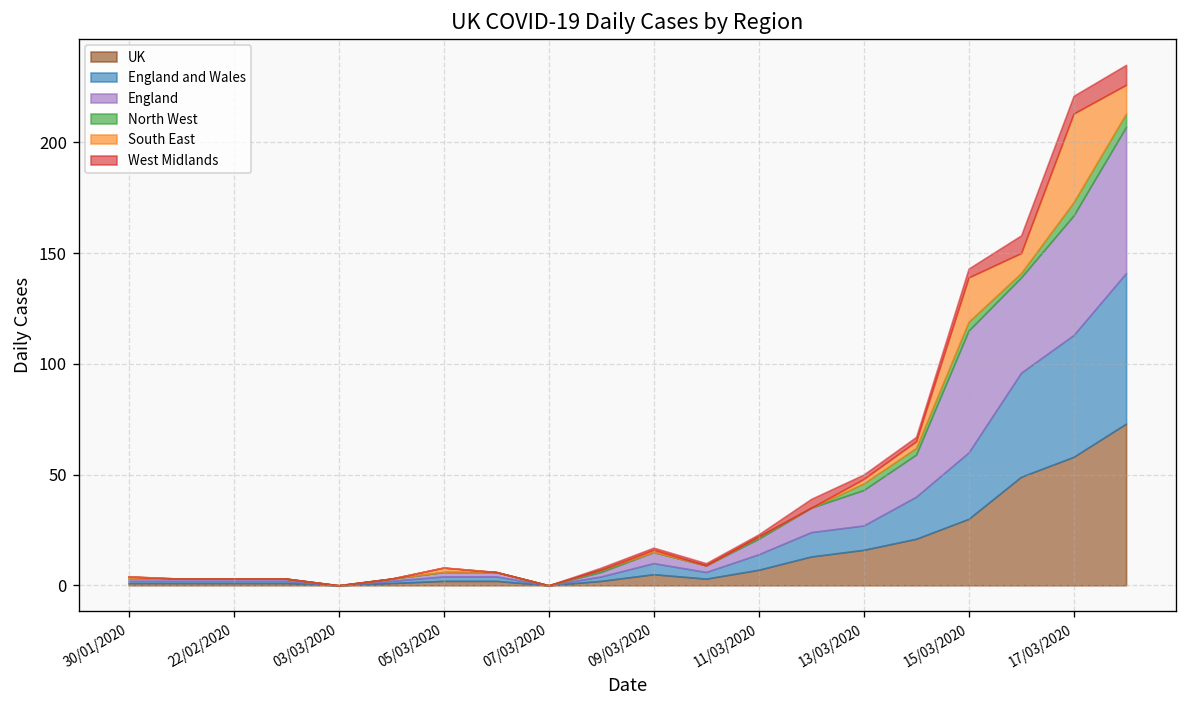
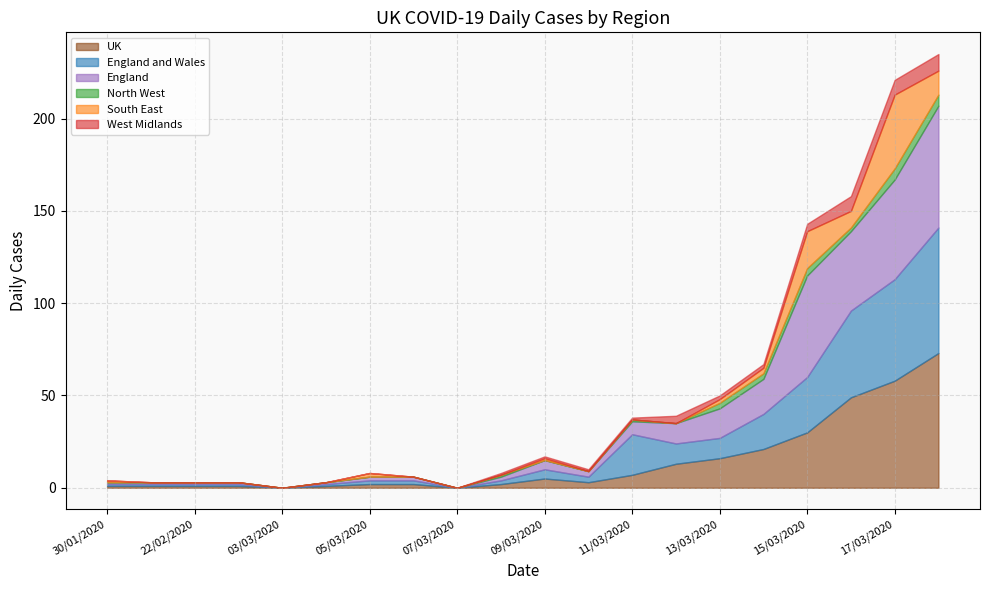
  {
    "UK": {
      "05/03/2020": 2,
      "09/03/2020": 5,
      "11/03/2020": 7,
      "13/03/2020": 16,
      "15/03/2020": 30,
      "17/03/2020": 58
    },
    "England and Wales": {
      "05/03/2020": 2,
      "09/03/2020": 5,
-     "11/03/2020": 7,
+     "11/03/2020": 22,
      "13/03/2020": 11,
      "15/03/2020": 30,
      "17/03/2020": 55
    },
    "England": {
      "13/03/2020": 16,
      "15/03/2020": 55,
      "17/03/2020": 54
    },
    "North West": {
      "13/03/2020": 3,
      "15/03/2020": 4,
      "17/03/2020": 6
    },
    "South East": {
      "13/03/2020": 2,
      "15/03/2020": 20,
      "17/03/2020": 40
    },
    "West Midlands": {
      "13/03/2020": 2,
      "15/03/2020": 4,
      "17/03/2020": 8
    }
  }
